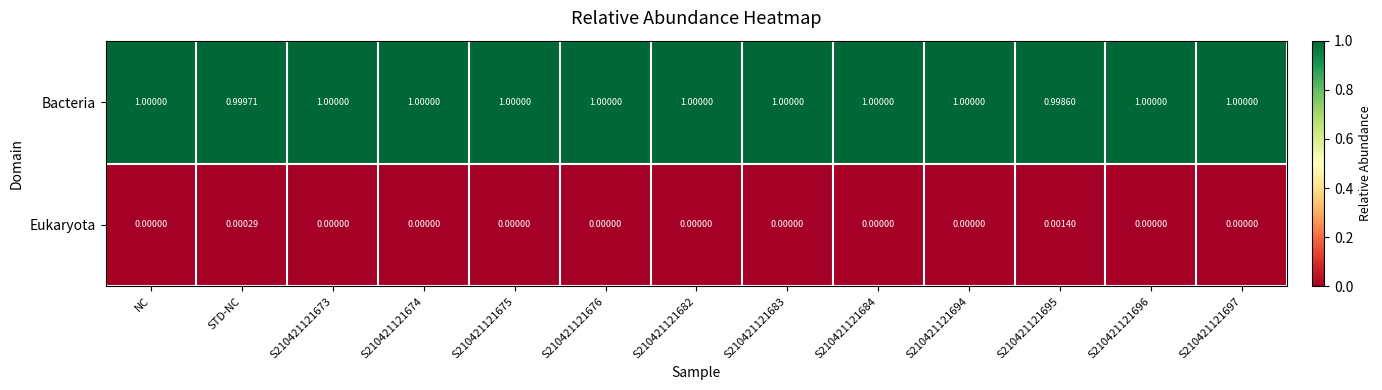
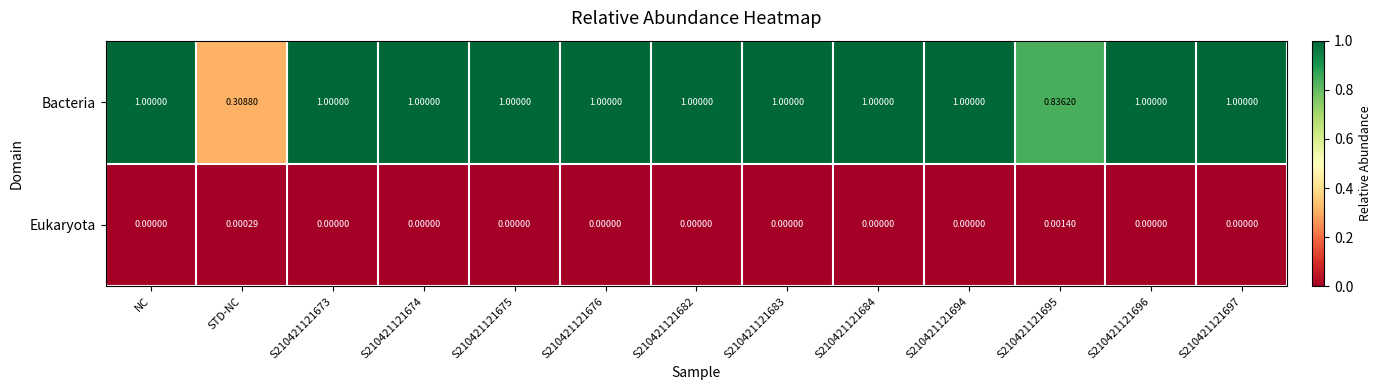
  {
    "Bacteria": {
      "NC": 1.00000,
-     "STD-NC": 0.99971,
+     "STD-NC": 0.30880,
      "S210421121673": 1.00000,
      "S210421121674": 1.00000,
      "S210421121675": 1.00000,
      "S210421121676": 1.00000,
      "S210421121682": 1.00000,
      "S210421121683": 1.00000,
      "S210421121684": 1.00000,
      "S210421121694": 1.00000,
-     "S210421121695": 0.99860,
+     "S210421121695": 0.83620,
      "S210421121696": 1.00000,
      "S210421121697": 1.00000
    },
    "Eukaryota": {
      "NC": 0.00000,
      "STD-NC": 0.00029,
      "S210421121673": 0.00000,
      "S210421121674": 0.00000,
      "S210421121675": 0.00000,
      "S210421121676": 0.00000,
      "S210421121682": 0.00000,
      "S210421121683": 0.00000,
      "S210421121684": 0.00000,
      "S210421121694": 0.00000,
      "S210421121695": 0.00140,
      "S210421121696": 0.00000,
      "S210421121697": 0.00000
    }
  }
